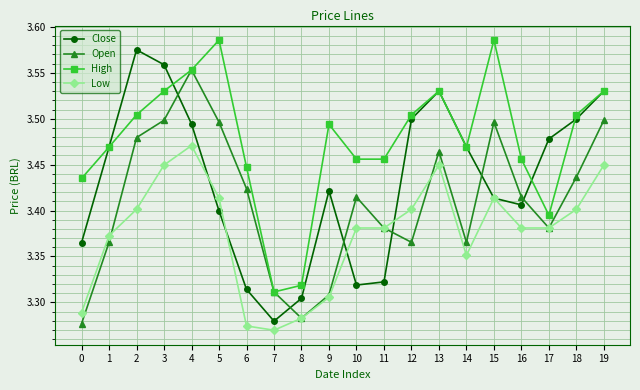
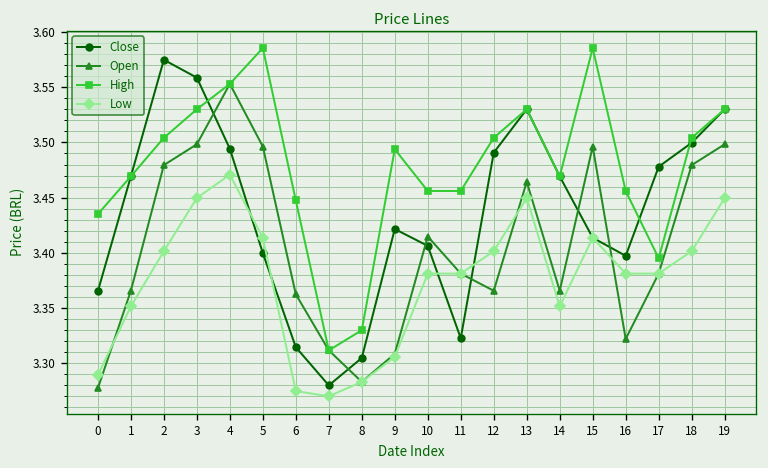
  {
    "Close": {
      "0": 3.37,
      "2": 3.58,
      "3": 3.56,
      "4": 3.49,
      "5": 3.40,
      "6": 3.31,
      "7": 3.28,
      "8": 3.30,
      "9": 3.42,
-     "10": 3.32,
+     "10": 3.41,
      "11": 3.32,
-     "12": 3.50,
-     "16": 3.41,
+     "12": 3.49,
+     "16": 3.40,
      "17": 3.48,
      "18": 3.50
    },
    "Open": {
      "0": 3.28,
      "1": 3.37,
      "2": 3.48,
      "3": 3.50,
      "5": 3.50,
-     "6": 3.42,
+     "6": 3.36,
      "10": 3.41,
      "12": 3.37,
      "13": 3.46,
      "14": 3.37,
      "15": 3.50,
-     "16": 3.41,
-     "18": 3.44,
+     "16": 3.32,
+     "18": 3.48,
      "19": 3.50
    },
    "High": {
      "0": 3.43,
      "2": 3.50,
      "3": 3.53,
      "5": 3.59,
      "6": 3.45,
-     "8": 3.32,
+     "8": 3.33,
      "9": 3.49,
      "10": 3.46,
      "11": 3.46,
      "12": 3.50,
      "15": 3.59,
      "16": 3.46,
      "17": 3.39,
      "18": 3.50
    },
    "Low": {
      "0": 3.29,
-     "1": 3.37,
+     "1": 3.35,
      "2": 3.40,
      "3": 3.45,
      "4": 3.47,
      "5": 3.41,
      "6": 3.27,
      "7": 3.27,
      "10": 3.38,
      "12": 3.40,
      "13": 3.45,
      "14": 3.35,
      "16": 3.38,
      "18": 3.40,
      "19": 3.45
    }
  }
